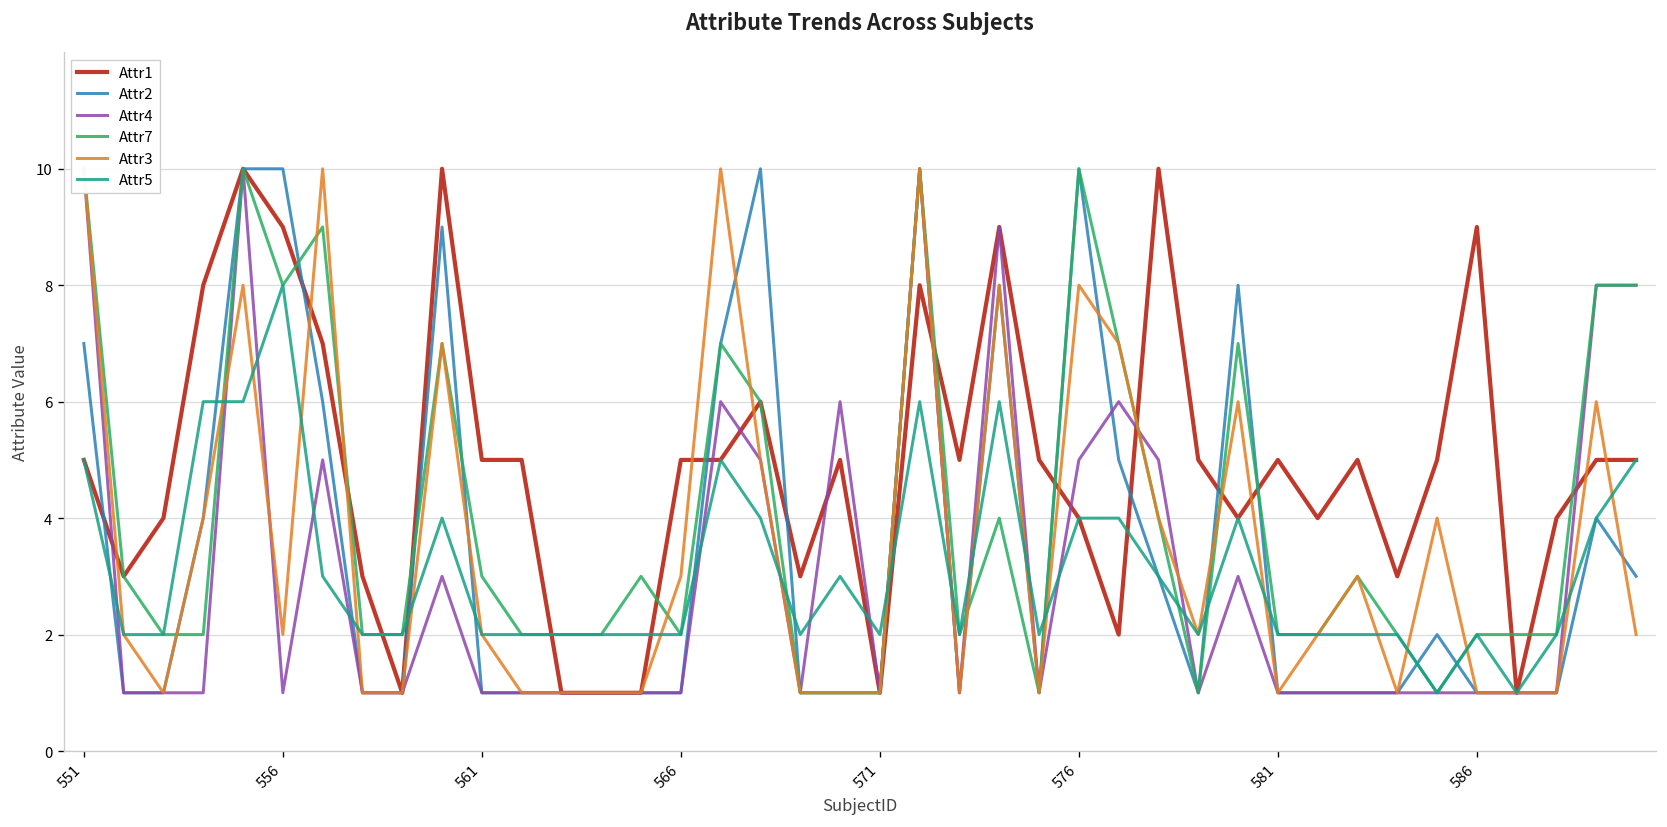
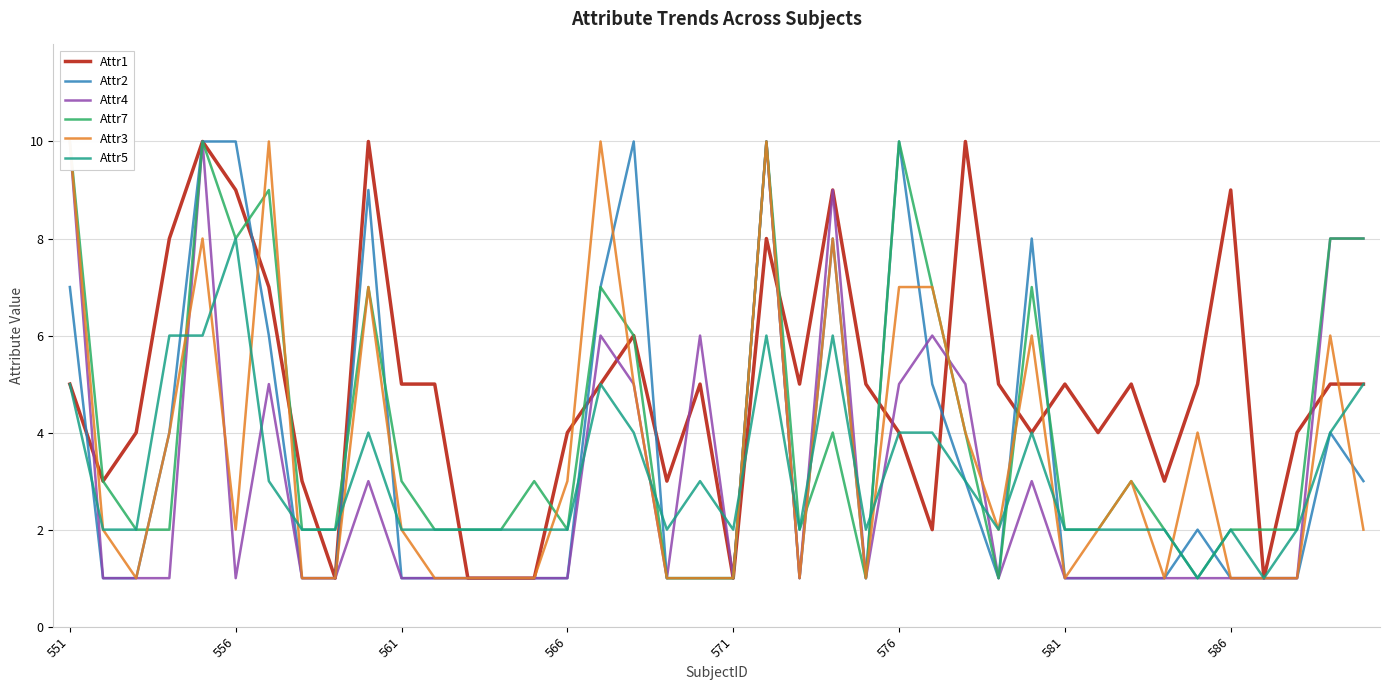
  {
    "Attr1": {
      "556": 9,
      "561": 5,
-     "566": 5,
+     "566": 4,
      "581": 5,
      "586": 9
    },
    "Attr2": {
      "551": 7,
      "556": 10
    },
    "Attr4": {
      "556": 1,
      "576": 5
    },
    "Attr3": {
      "556": 2,
      "566": 3,
-     "576": 8
+     "576": 7
    }
  }
